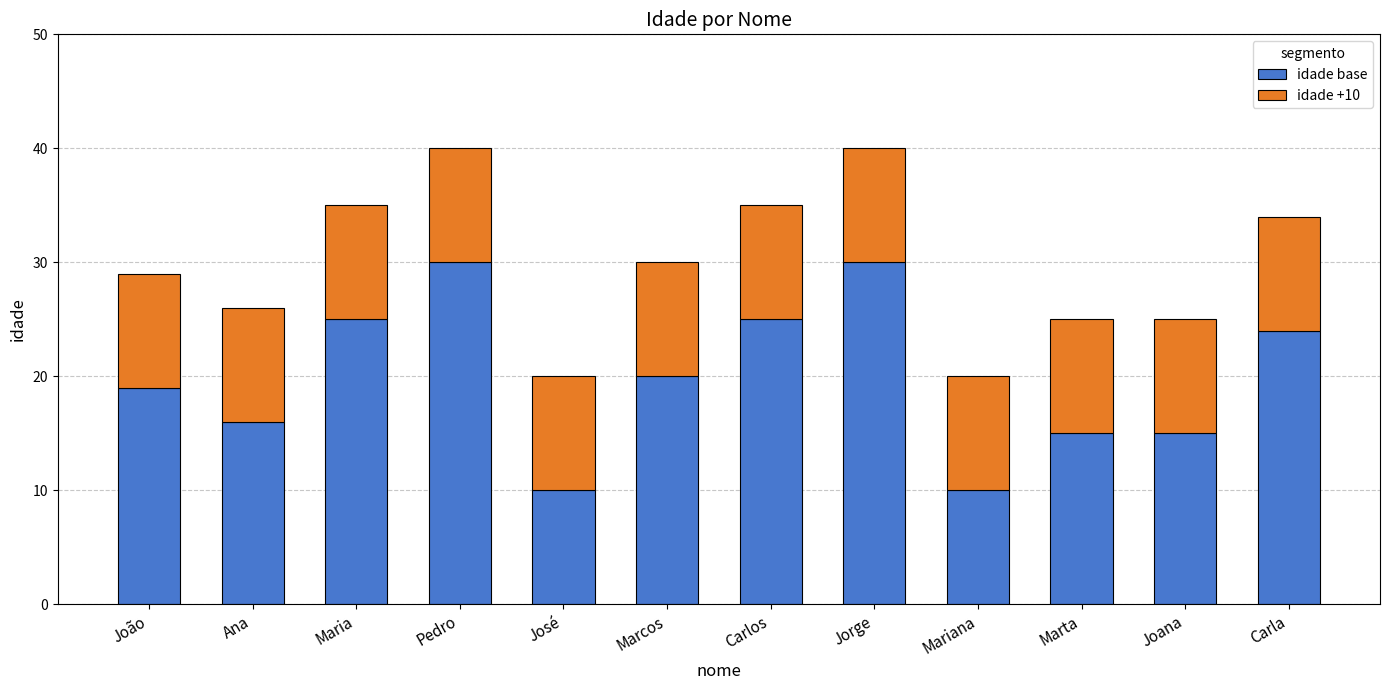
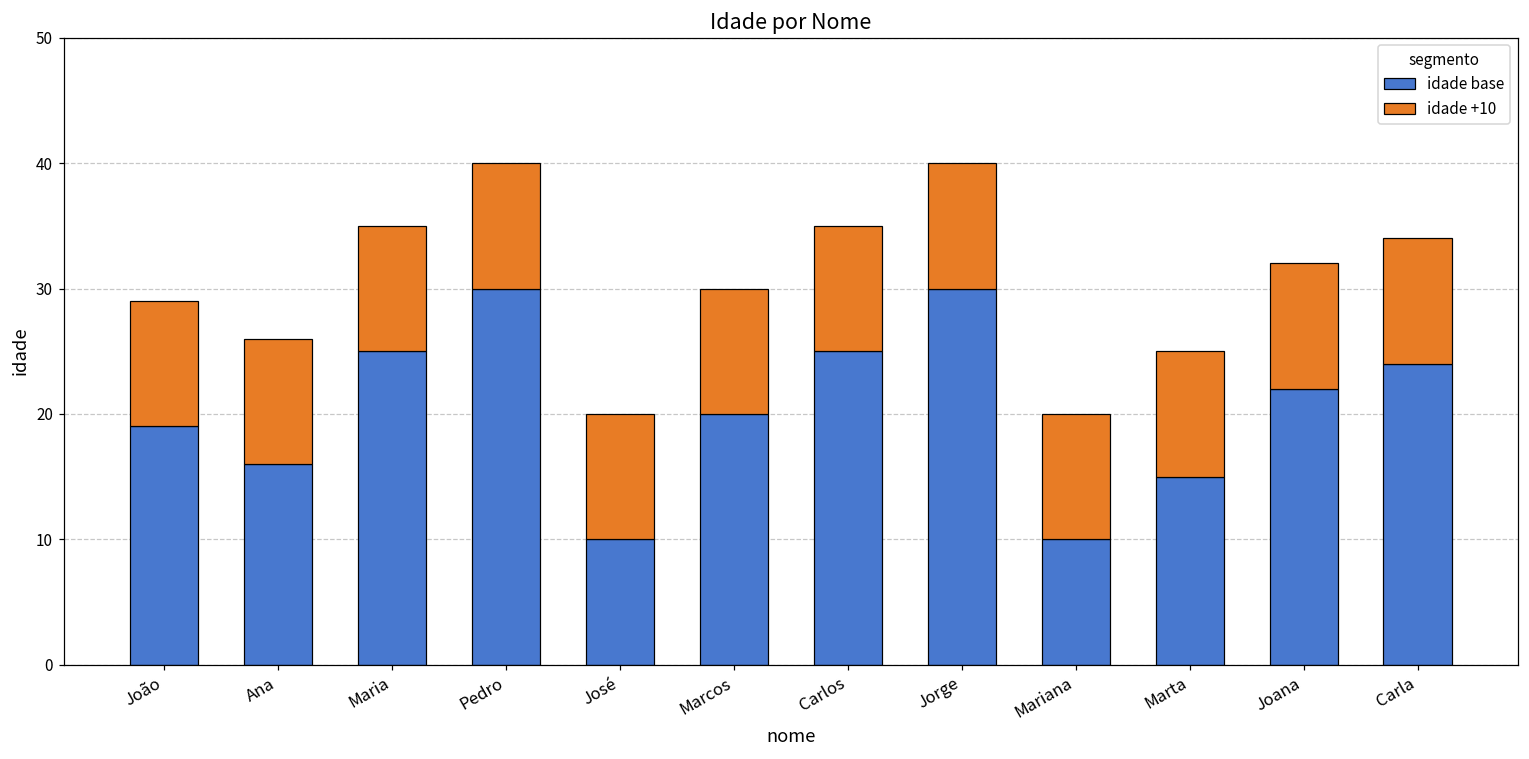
  {
    "idade base": {
      "João": 19.0,
      "Ana": 16.0,
      "Maria": 25.0,
      "Pedro": 30.0,
      "José": 10.0,
      "Marcos": 20.0,
      "Carlos": 25.0,
      "Jorge": 30.0,
      "Mariana": 10.0,
      "Marta": 15.0,
-     "Joana": 15.0,
+     "Joana": 22.0,
      "Carla": 24.0
    }
  }
